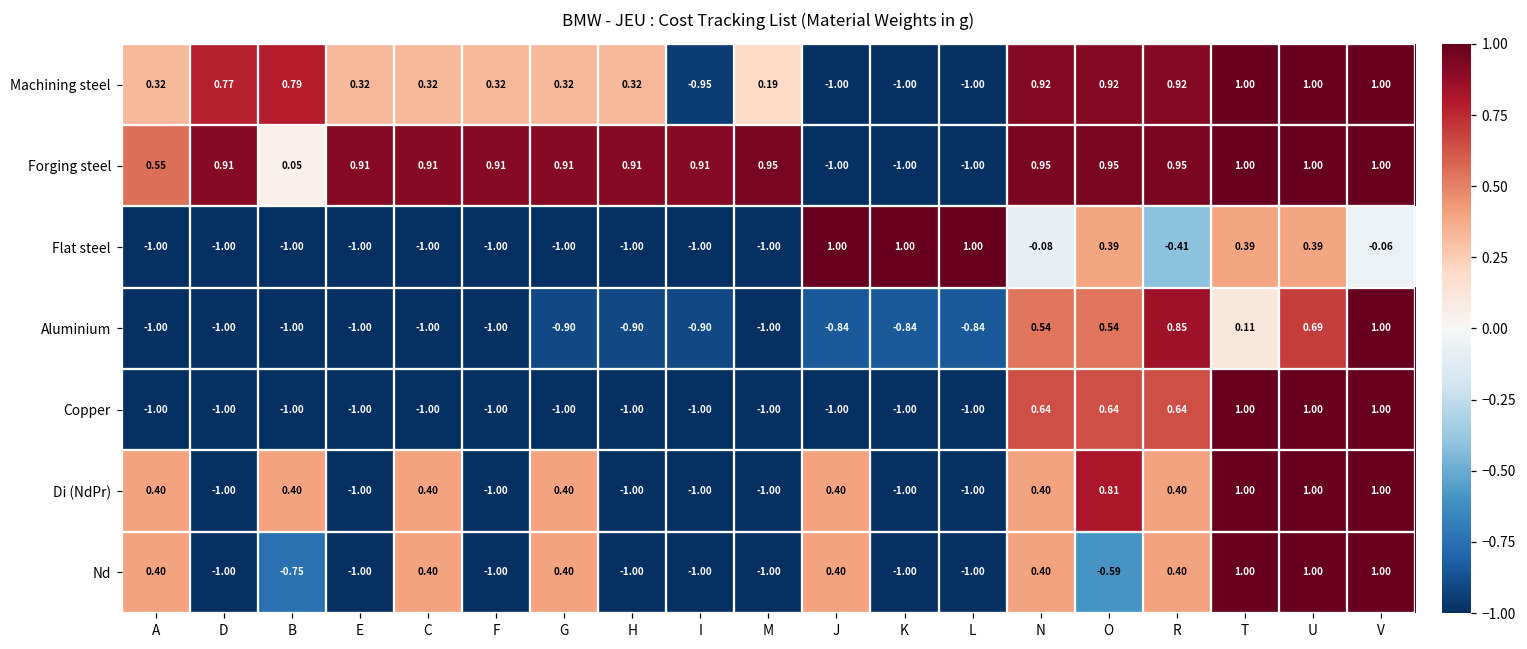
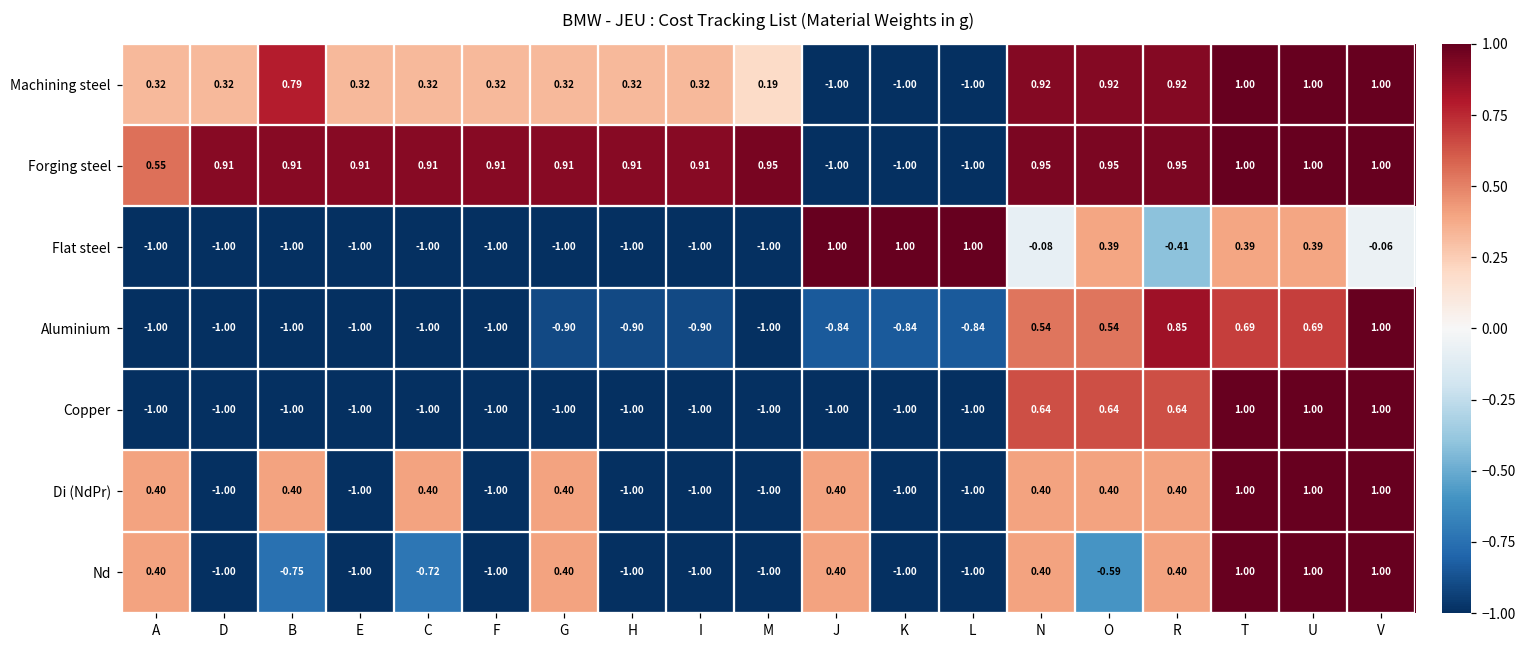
  {
    "Machining steel": {
      "A": 0.32,
-     "D": 0.77,
+     "D": 0.32,
      "B": 0.79,
      "E": 0.32,
      "C": 0.32,
      "F": 0.32,
      "G": 0.32,
      "H": 0.32,
-     "I": -0.95,
+     "I": 0.32,
      "M": 0.19,
      "J": -1.00,
      "K": -1.00,
      "L": -1.00,
      "N": 0.92,
      "O": 0.92,
      "R": 0.92,
      "T": 1.00,
      "U": 1.00,
      "V": 1.00
    },
    "Forging steel": {
      "A": 0.55,
      "D": 0.91,
-     "B": 0.05,
+     "B": 0.91,
      "E": 0.91,
      "C": 0.91,
      "F": 0.91,
      "G": 0.91,
      "H": 0.91,
      "I": 0.91,
      "M": 0.95,
      "J": -1.00,
      "K": -1.00,
      "L": -1.00,
      "N": 0.95,
      "O": 0.95,
      "R": 0.95,
      "T": 1.00,
      "U": 1.00,
      "V": 1.00
    },
    "Flat steel": {
      "A": -1.00,
      "D": -1.00,
      "B": -1.00,
      "E": -1.00,
      "C": -1.00,
      "F": -1.00,
      "G": -1.00,
      "H": -1.00,
      "I": -1.00,
      "M": -1.00,
      "J": 1.00,
      "K": 1.00,
      "L": 1.00,
      "N": -0.08,
      "O": 0.39,
      "R": -0.41,
      "T": 0.39,
      "U": 0.39,
      "V": -0.06
    },
    "Aluminium": {
      "A": -1.00,
      "D": -1.00,
      "B": -1.00,
      "E": -1.00,
      "C": -1.00,
      "F": -1.00,
      "G": -0.90,
      "H": -0.90,
      "I": -0.90,
      "M": -1.00,
      "J": -0.84,
      "K": -0.84,
      "L": -0.84,
      "N": 0.54,
      "O": 0.54,
      "R": 0.85,
-     "T": 0.11,
+     "T": 0.69,
      "U": 0.69,
      "V": 1.00
    },
    "Copper": {
      "A": -1.00,
      "D": -1.00,
      "B": -1.00,
      "E": -1.00,
      "C": -1.00,
      "F": -1.00,
      "G": -1.00,
      "H": -1.00,
      "I": -1.00,
      "M": -1.00,
      "J": -1.00,
      "K": -1.00,
      "L": -1.00,
      "N": 0.64,
      "O": 0.64,
      "R": 0.64,
      "T": 1.00,
      "U": 1.00,
      "V": 1.00
    },
    "Di (NdPr)": {
      "A": 0.40,
      "D": -1.00,
      "B": 0.40,
      "E": -1.00,
      "C": 0.40,
      "F": -1.00,
      "G": 0.40,
      "H": -1.00,
      "I": -1.00,
      "M": -1.00,
      "J": 0.40,
      "K": -1.00,
      "L": -1.00,
      "N": 0.40,
-     "O": 0.81,
+     "O": 0.40,
      "R": 0.40,
      "T": 1.00,
      "U": 1.00,
      "V": 1.00
    },
    "Nd": {
      "A": 0.40,
      "D": -1.00,
      "B": -0.75,
      "E": -1.00,
-     "C": 0.40,
+     "C": -0.72,
      "F": -1.00,
      "G": 0.40,
      "H": -1.00,
      "I": -1.00,
      "M": -1.00,
      "J": 0.40,
      "K": -1.00,
      "L": -1.00,
      "N": 0.40,
      "O": -0.59,
      "R": 0.40,
      "T": 1.00,
      "U": 1.00,
      "V": 1.00
    }
  }
